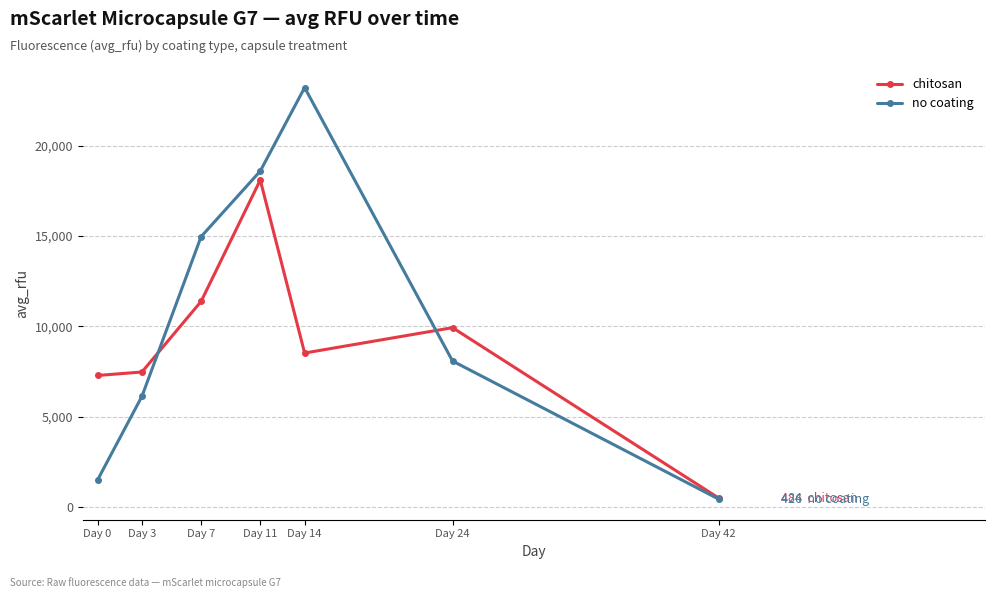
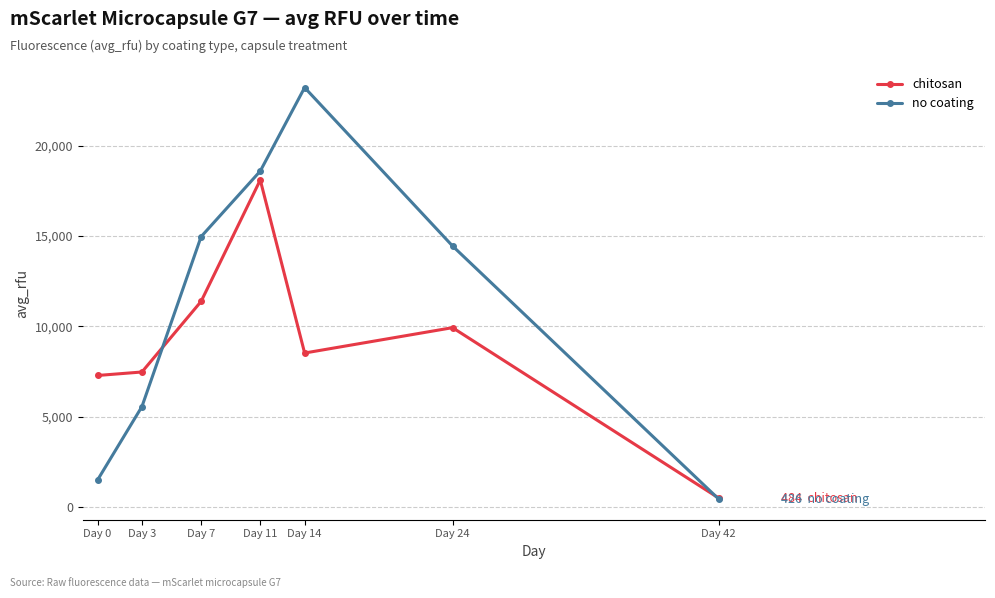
  {
    "chitosan": {
      "Day 0": "7,300",
      "Day 3": "7,500",
      "Day 7": "11,400",
      "Day 11": "18,100",
      "Day 14": "8,500",
      "Day 24": "9,900"
    },
    "no coating": {
      "Day 0": "1,500",
-     "Day 3": "6,100",
+     "Day 3": "5,600",
      "Day 7": "15,000",
      "Day 11": "18,600",
      "Day 14": "23,200",
-     "Day 24": "8,100"
+     "Day 24": "14,400"
    }
  }
